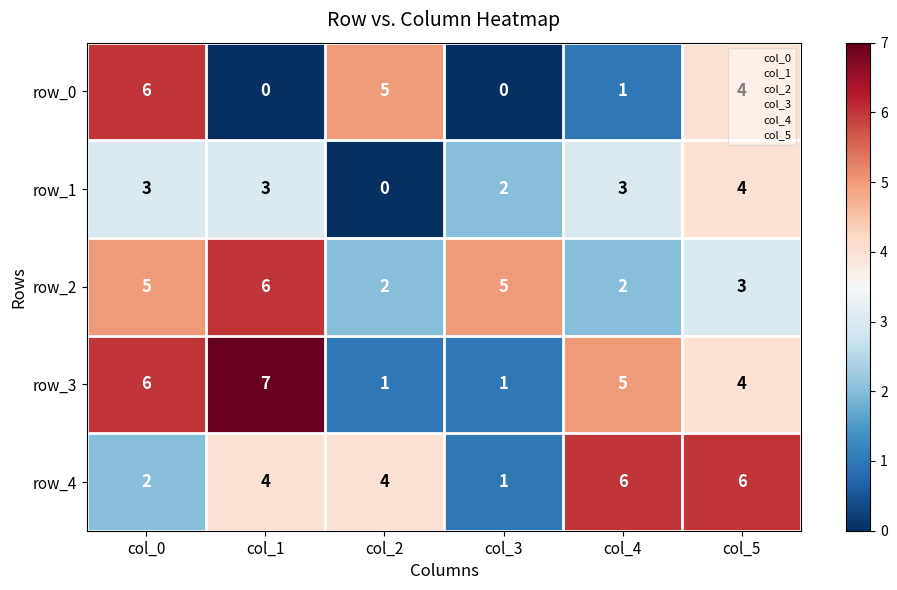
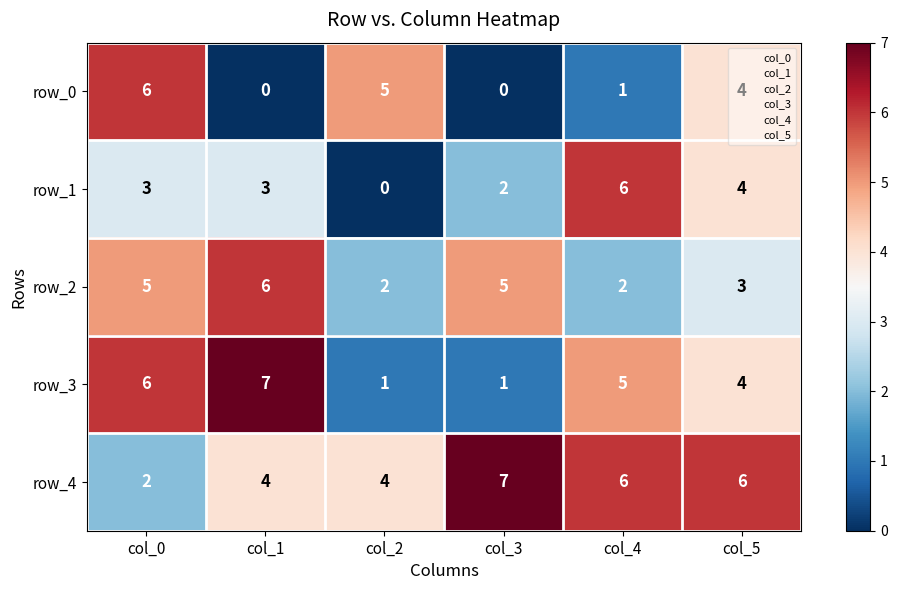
  {
    "row_0": {
      "col_0": 6,
      "col_1": 0,
      "col_2": 5,
      "col_3": 0,
      "col_4": 1
    },
    "row_1": {
      "col_0": 3,
      "col_1": 3,
      "col_2": 0,
      "col_3": 2,
-     "col_4": 3,
+     "col_4": 6,
      "col_5": 4
    },
    "row_2": {
      "col_0": 5,
      "col_1": 6,
      "col_2": 2,
      "col_3": 5,
      "col_4": 2,
      "col_5": 3
    },
    "row_3": {
      "col_0": 6,
      "col_1": 7,
      "col_2": 1,
      "col_3": 1,
      "col_4": 5,
      "col_5": 4
    },
    "row_4": {
      "col_0": 2,
      "col_1": 4,
      "col_2": 4,
-     "col_3": 1,
+     "col_3": 7,
      "col_4": 6,
      "col_5": 6
    }
  }
